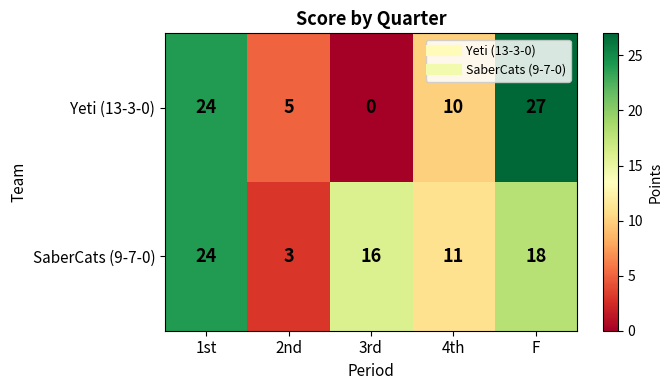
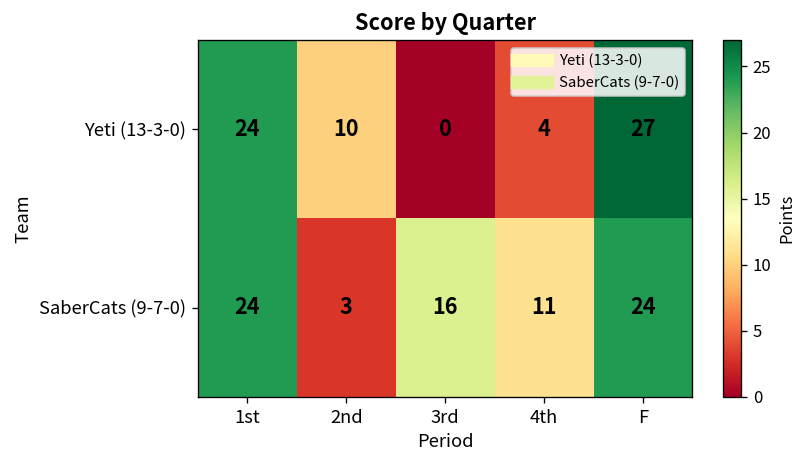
  {
    "Yeti (13-3-0)": {
      "1st": 24,
-     "2nd": 5,
+     "2nd": 10,
      "3rd": 0,
-     "4th": 10,
+     "4th": 4,
      "F": 27
    },
    "SaberCats (9-7-0)": {
      "1st": 24,
      "2nd": 3,
      "3rd": 16,
      "4th": 11,
-     "F": 18
+     "F": 24
    }
  }
